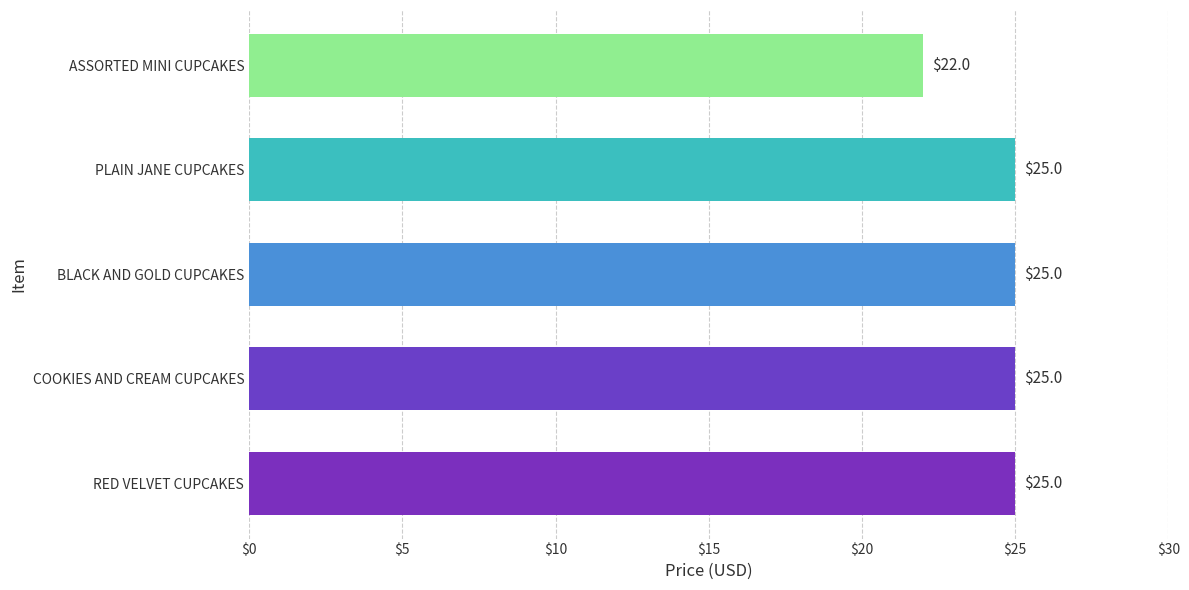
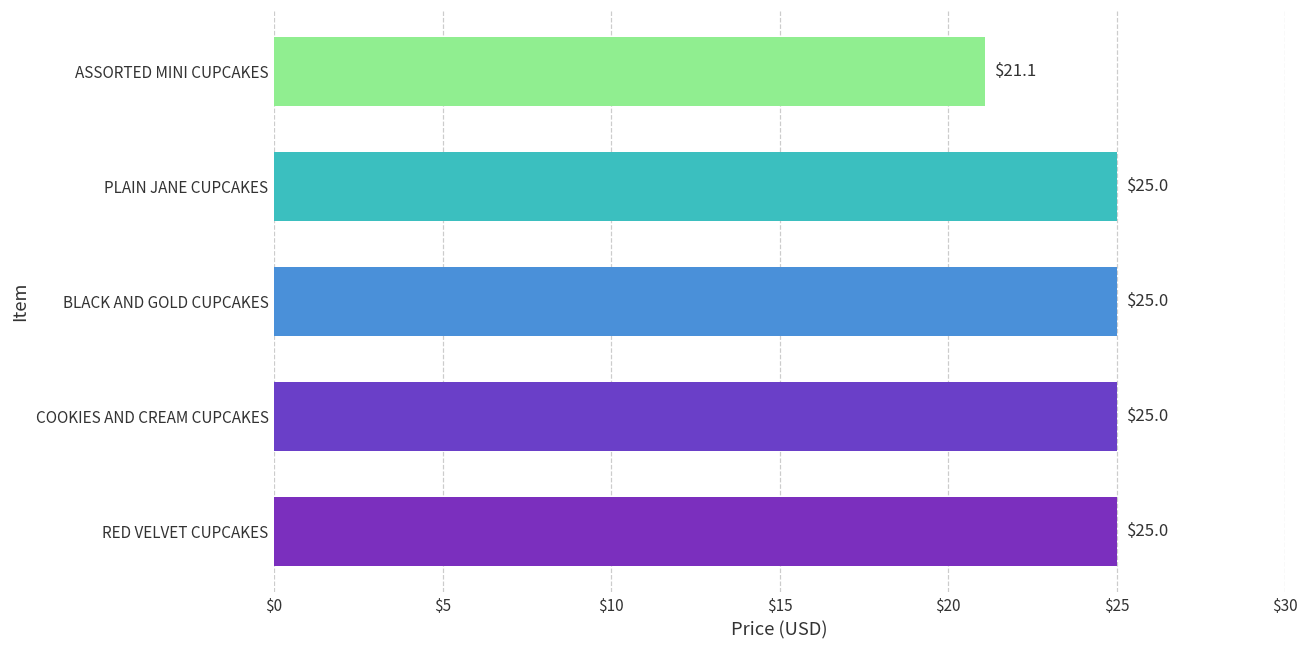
  {
-   "ASSORTED MINI CUPCAKES": "$22.0",
+   "ASSORTED MINI CUPCAKES": "$21.1",
    "PLAIN JANE CUPCAKES": "$25.0",
    "BLACK AND GOLD CUPCAKES": "$25.0",
    "COOKIES AND CREAM CUPCAKES": "$25.0",
    "RED VELVET CUPCAKES": "$25.0"
  }
